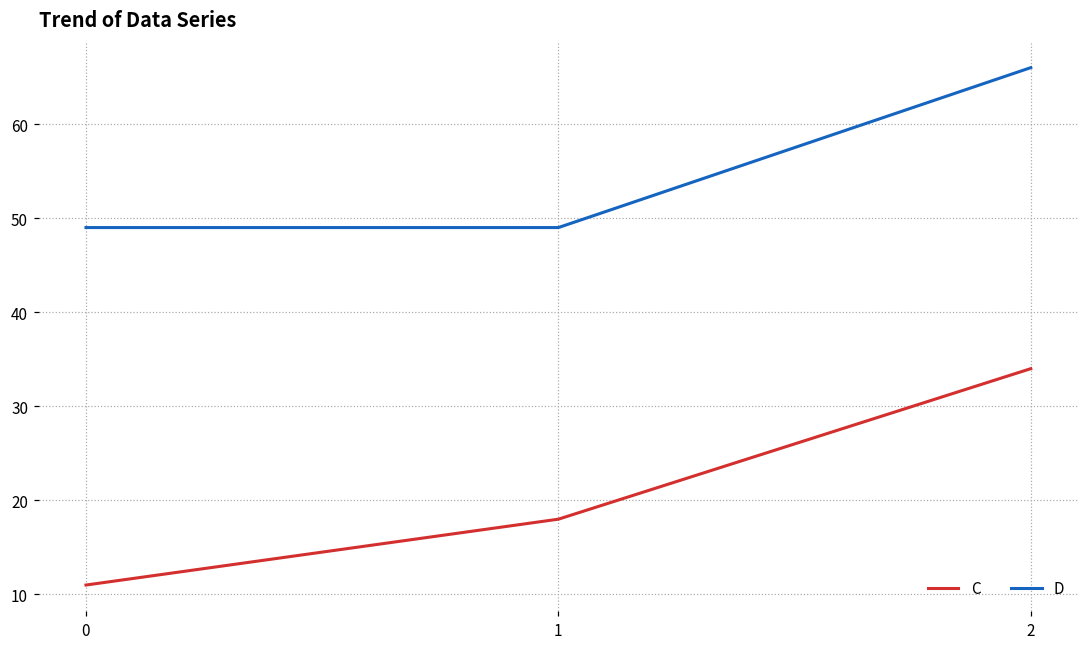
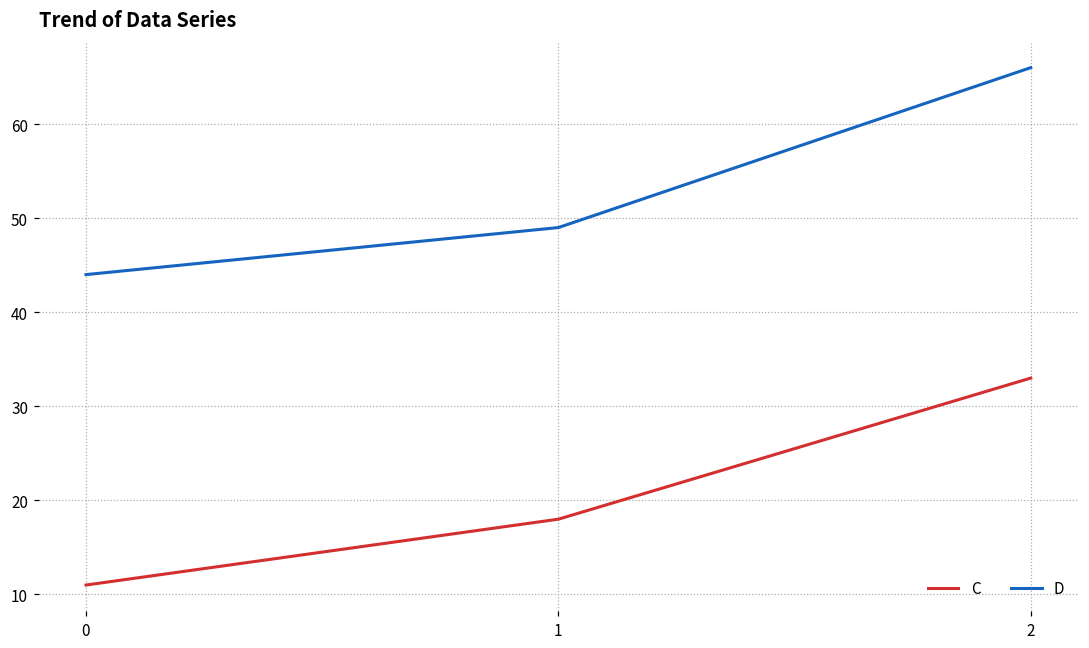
  {
    "C": {
      "0": 11,
      "1": 18,
-     "2": 34
+     "2": 33
    },
    "D": {
-     "0": 49,
+     "0": 44,
      "1": 49,
      "2": 66
    }
  }
